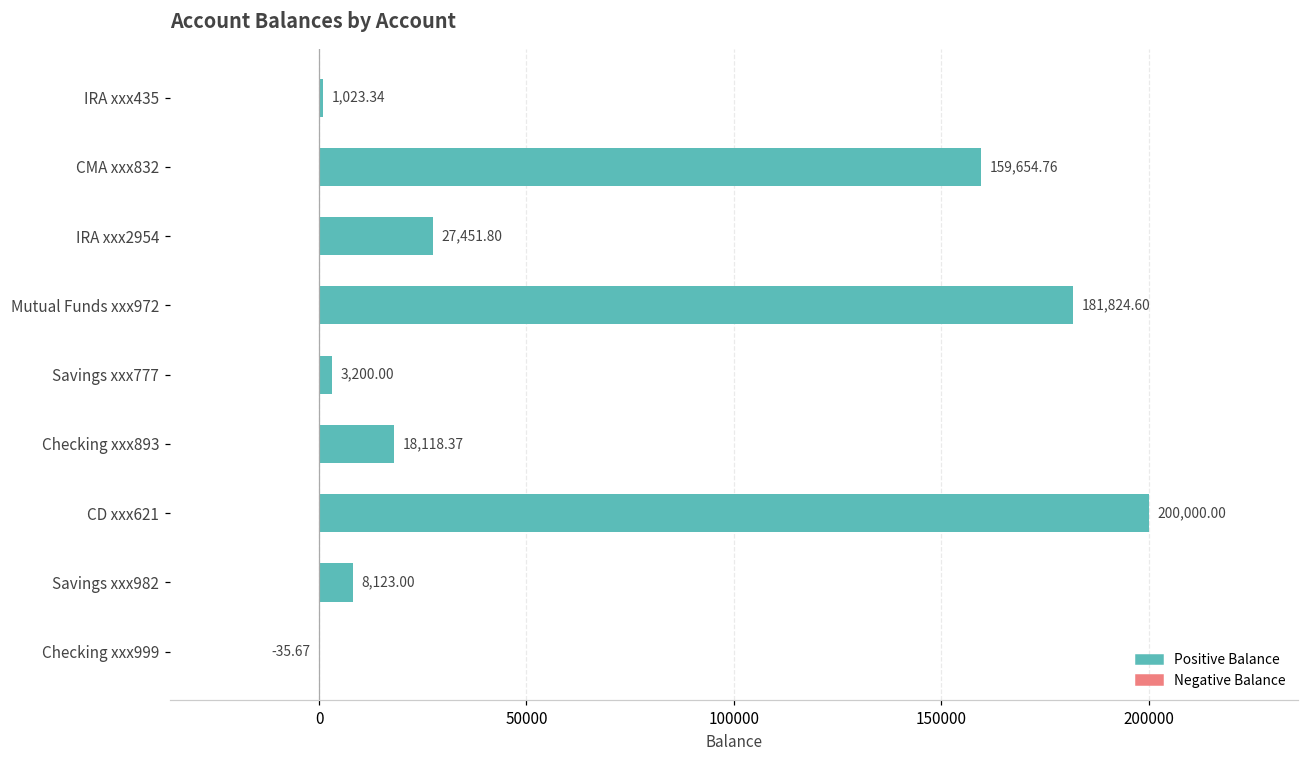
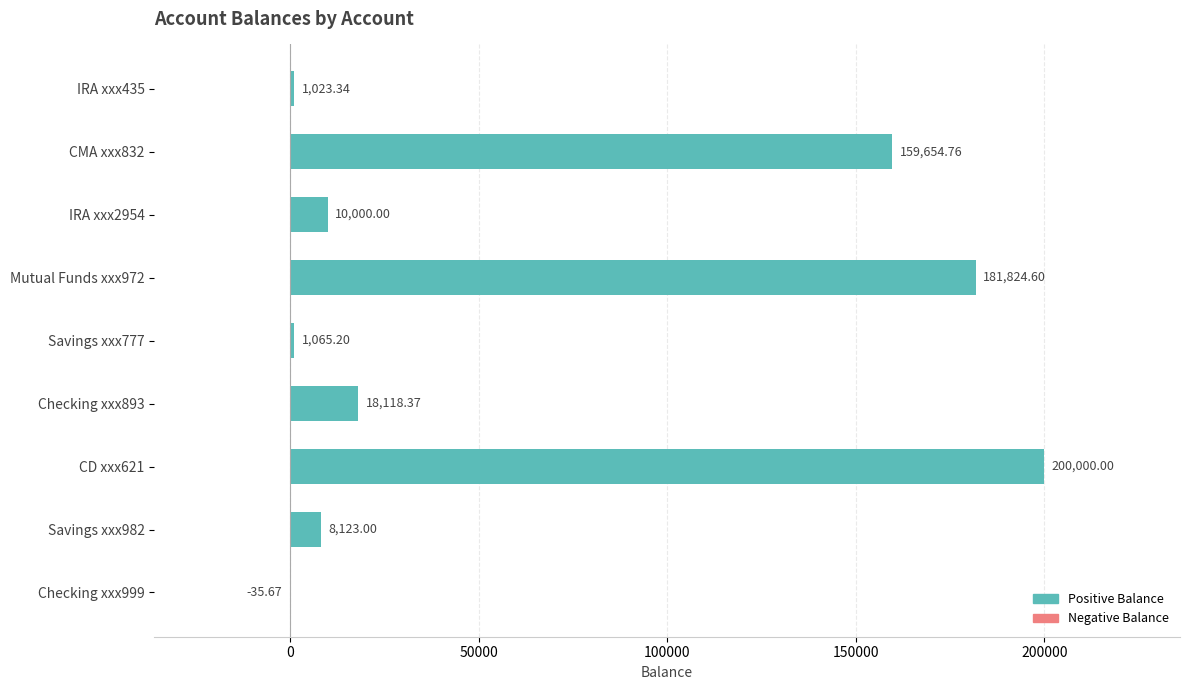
  {
    "IRA xxx435": "1,023.34",
    "CMA xxx832": "159,654.76",
-   "IRA xxx2954": "27,451.80",
+   "IRA xxx2954": "10,000.00",
    "Mutual Funds xxx972": "181,824.60",
-   "Savings xxx777": "3,200.00",
+   "Savings xxx777": "1,065.20",
    "Checking xxx893": "18,118.37",
    "CD xxx621": "200,000.00",
    "Savings xxx982": "8,123.00",
    "Checking xxx999": "-35.67"
  }
